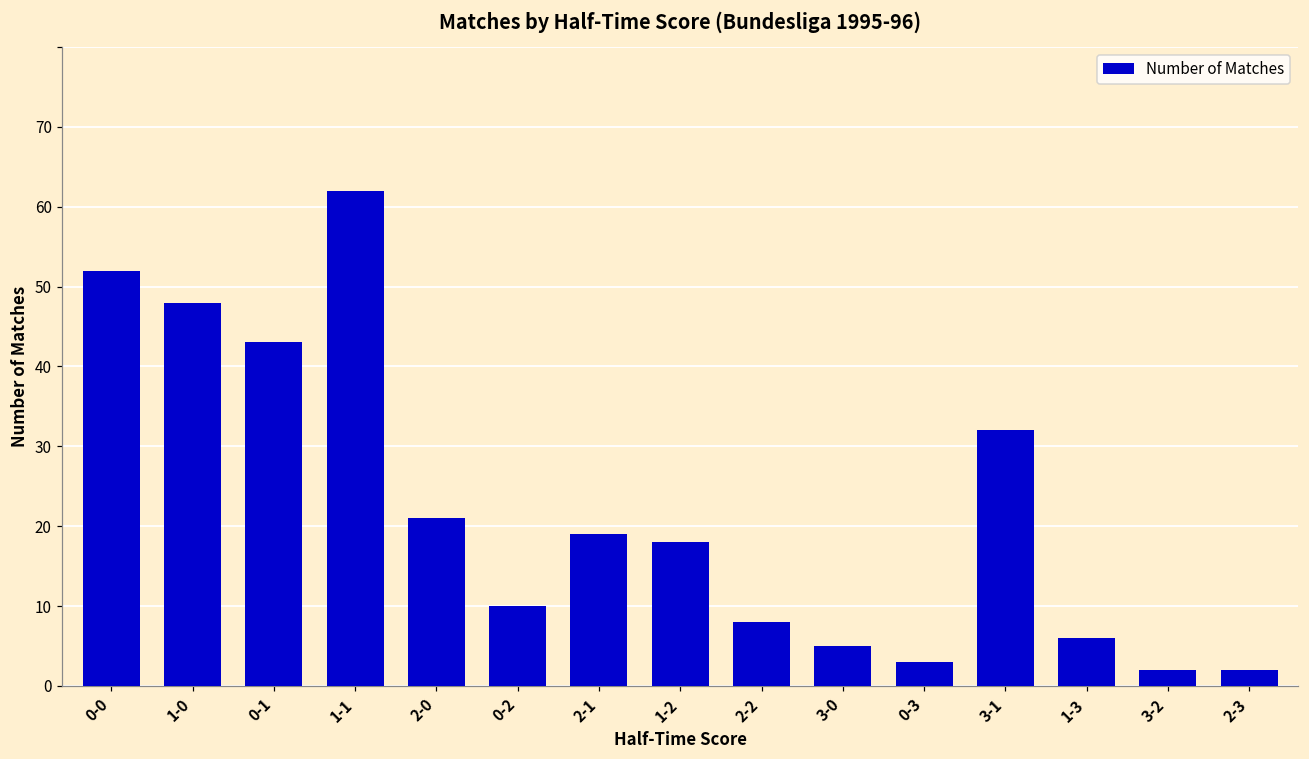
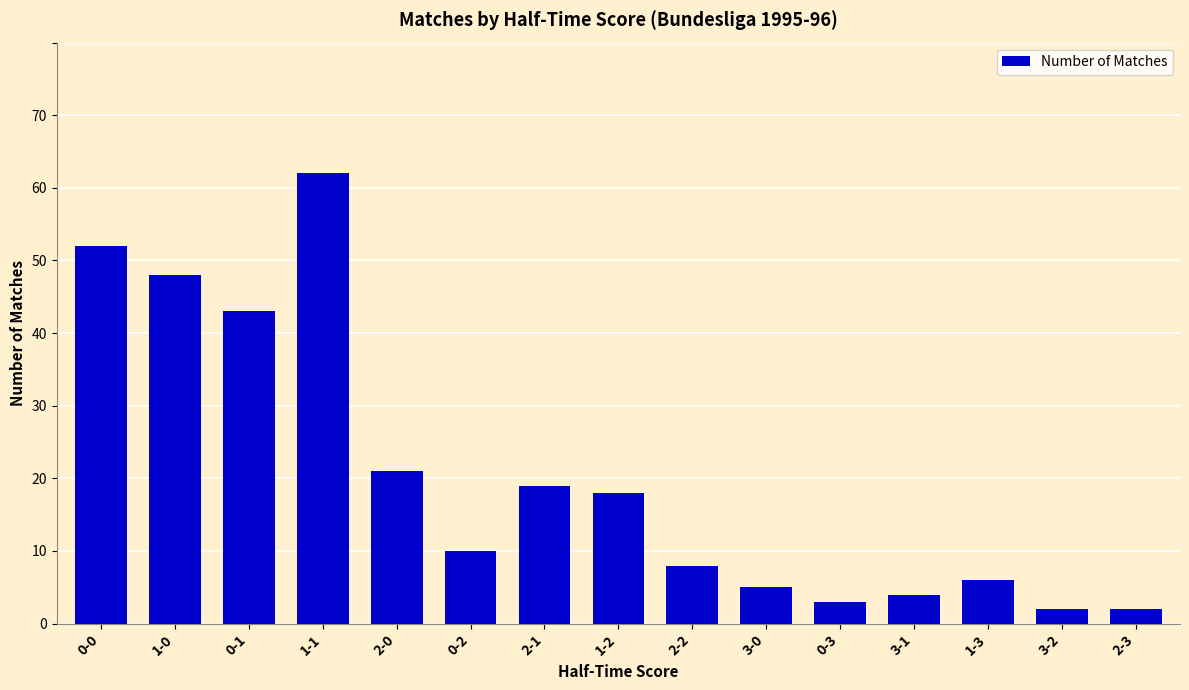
  {
    "0-0": 52,
    "1-0": 48,
    "0-1": 43,
    "1-1": 62,
    "2-0": 21,
    "0-2": 10,
    "2-1": 19,
    "1-2": 18,
    "2-2": 8,
    "3-0": 5,
    "0-3": 3,
-   "3-1": 32,
+   "3-1": 4,
    "1-3": 6,
    "3-2": 2,
    "2-3": 2
  }
